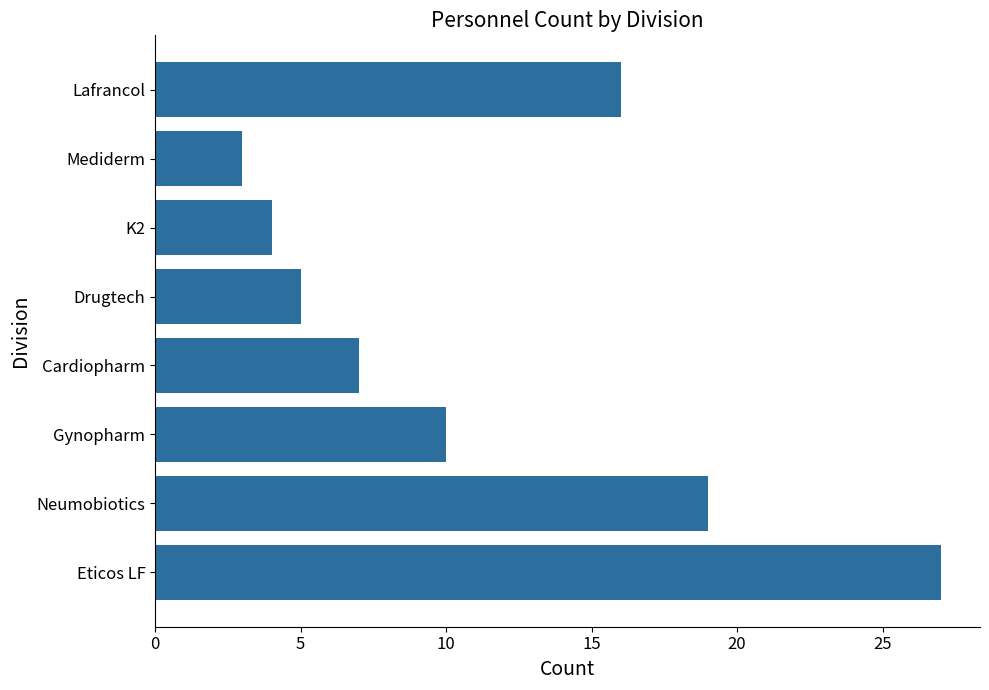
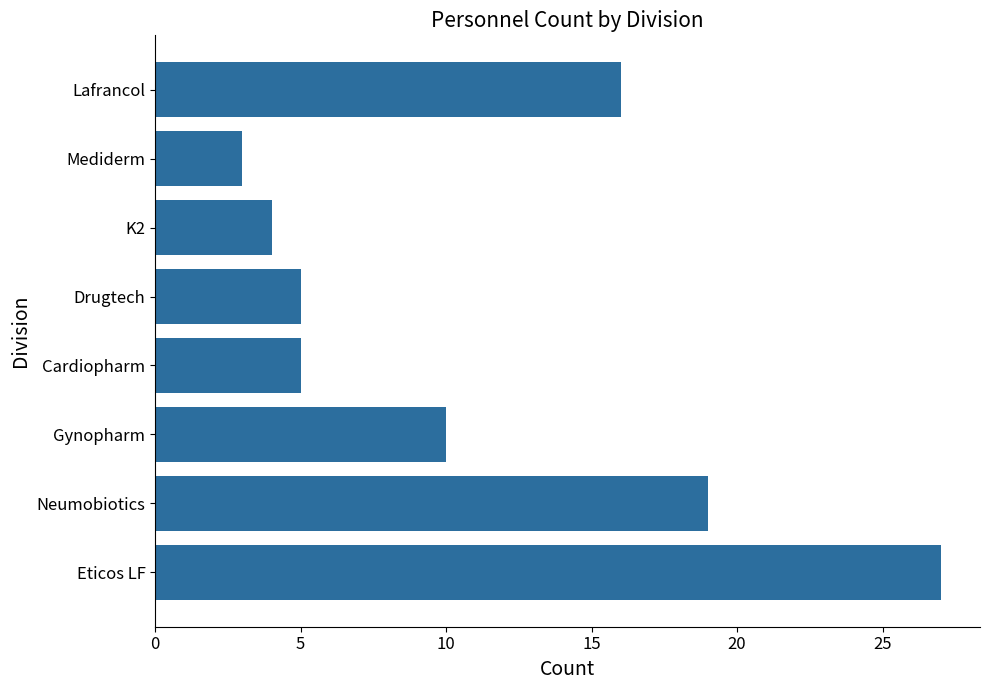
  {
    "Lafrancol": 16,
    "Mediderm": 3,
    "K2": 4,
    "Drugtech": 5,
-   "Cardiopharm": 7,
+   "Cardiopharm": 5,
    "Gynopharm": 10,
    "Neumobiotics": 19,
    "Eticos LF": 27
  }
